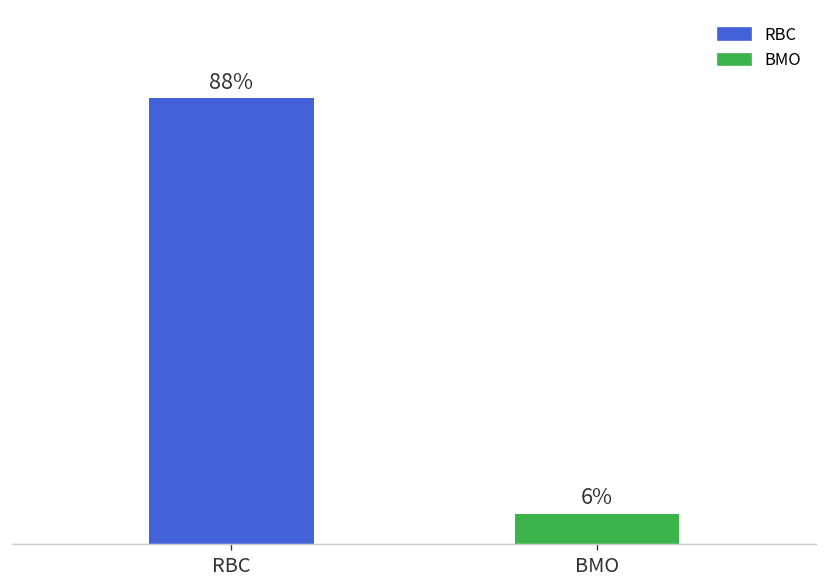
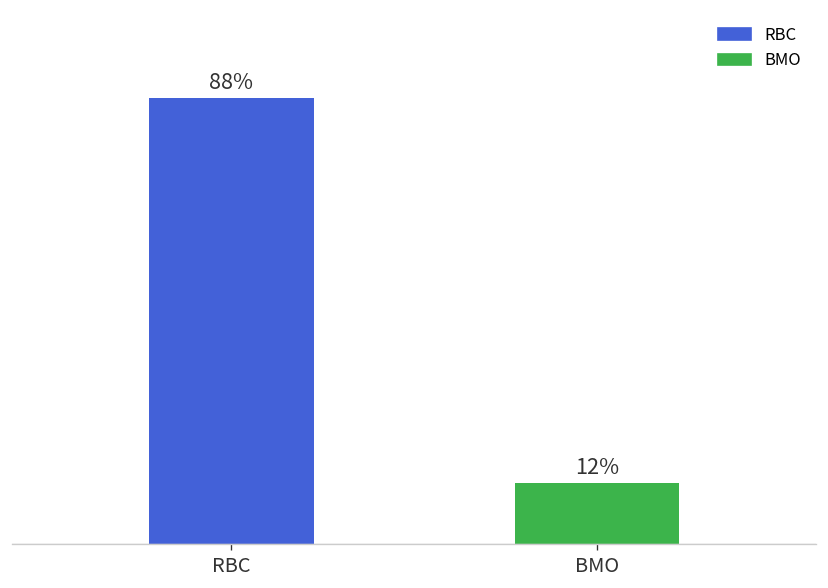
  {
    "RBC": "88%",
-   "BMO": "6%"
+   "BMO": "12%"
  }
